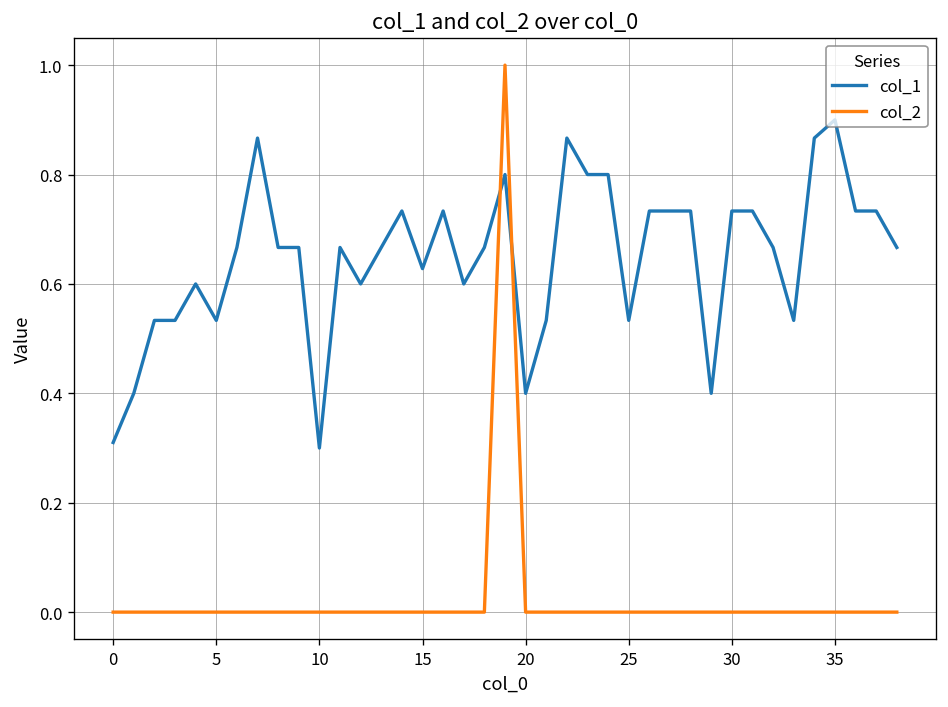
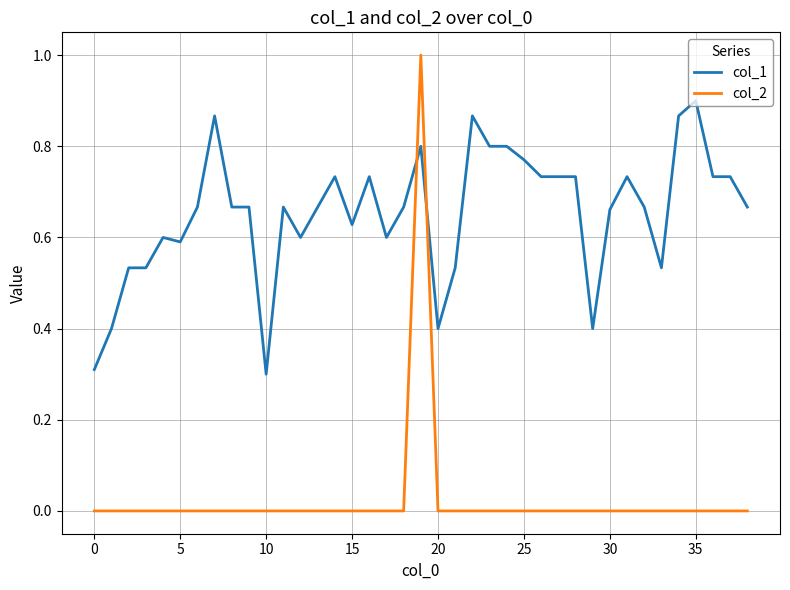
  {
    "col_1": {
      "0": 0.31,
-     "5": 0.53,
+     "5": 0.59,
      "10": 0.30,
      "15": 0.63,
      "20": 0.40,
-     "25": 0.53,
-     "30": 0.73
+     "25": 0.77,
+     "30": 0.66
    },
    "col_2": {
      "0": 0.00,
      "5": 0.00,
      "10": 0.00,
      "15": 0.00,
      "20": 0.00,
      "25": 0.00,
      "30": 0.00,
      "35": 0.00
    }
  }
